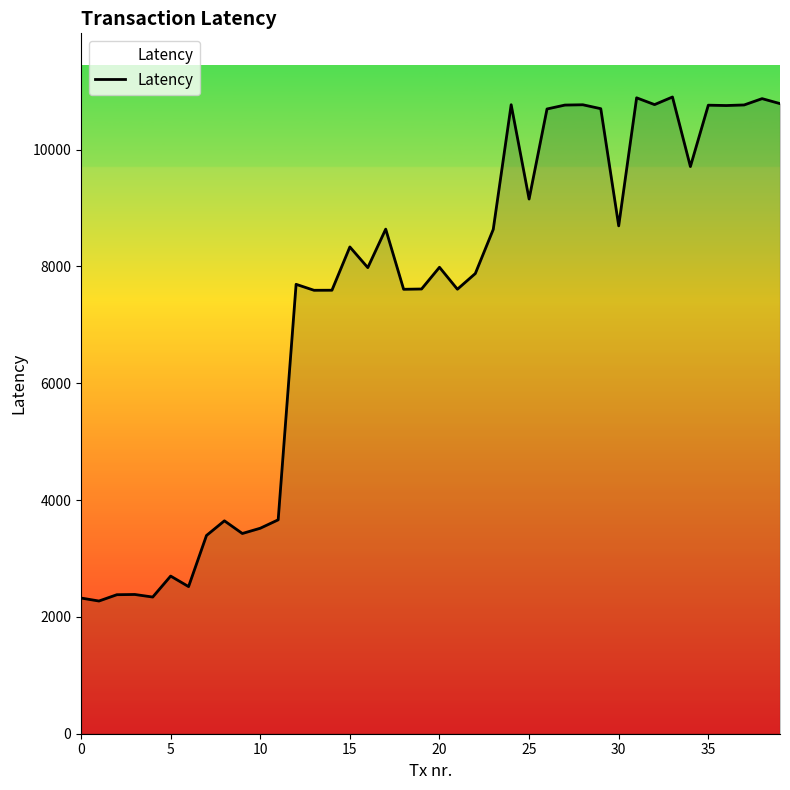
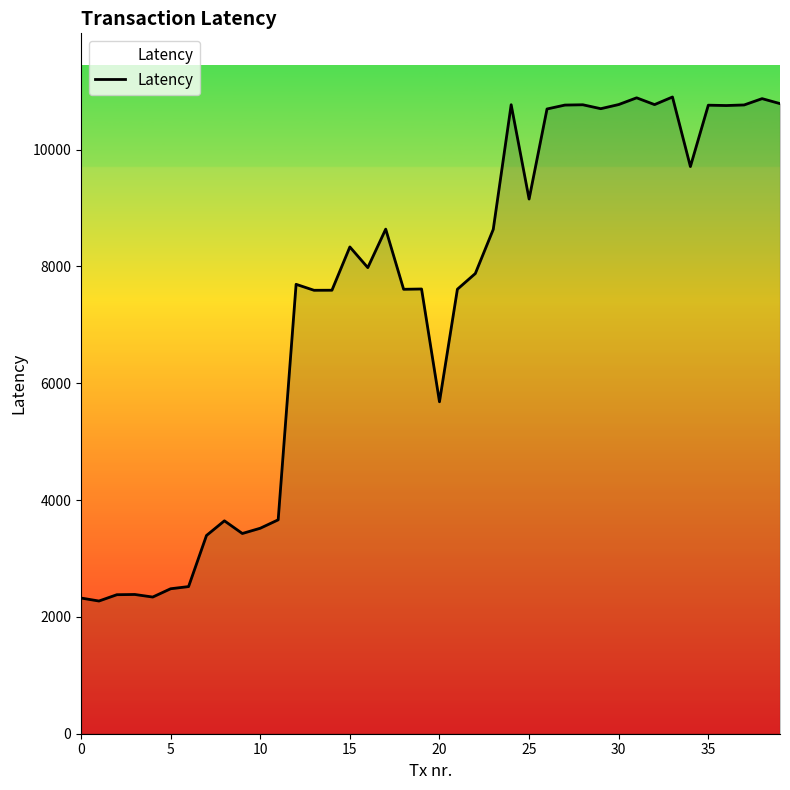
  {
    "0": 2300,
-   "5": 2700,
+   "5": 2500,
    "10": 3500,
    "15": 8300,
-   "20": 8000,
+   "20": 5700,
    "25": 9200,
-   "30": 8700,
+   "30": 10800,
    "35": 10800
  }
